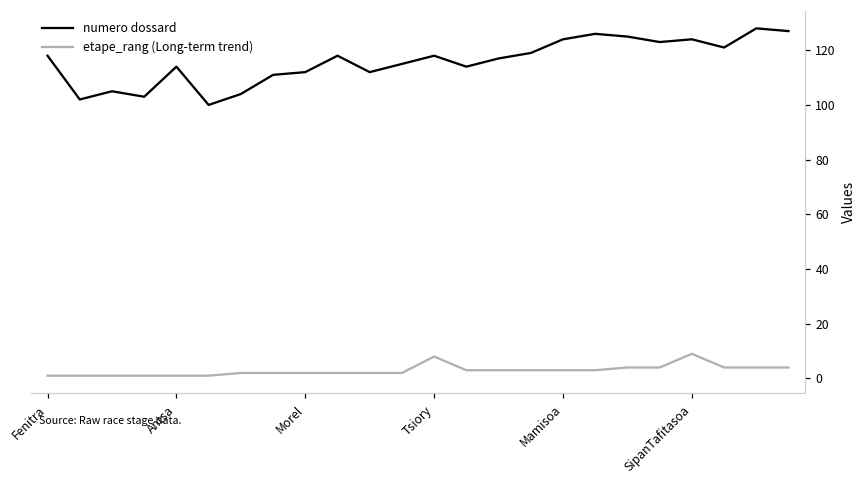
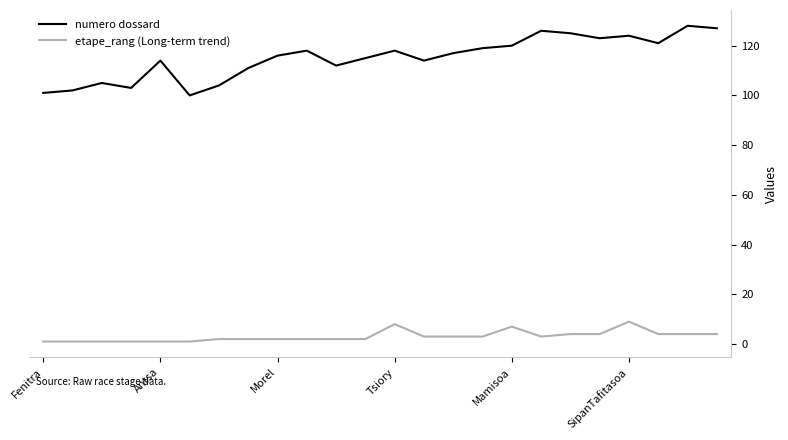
  {
    "numero dossard": {
-     "Fenitra": 118,
+     "Fenitra": 101,
      "Antsa": 114,
-     "Morel": 112,
+     "Morel": 116,
      "Tsiory": 118,
-     "Mamisoa": 124,
+     "Mamisoa": 120,
      "SipanTafitasoa": 124
    },
    "etape_rang (Long-term trend)": {
      "Fenitra": 1,
      "Antsa": 1,
      "Morel": 2,
      "Tsiory": 8,
-     "Mamisoa": 3,
+     "Mamisoa": 7,
      "SipanTafitasoa": 9
    }
  }
